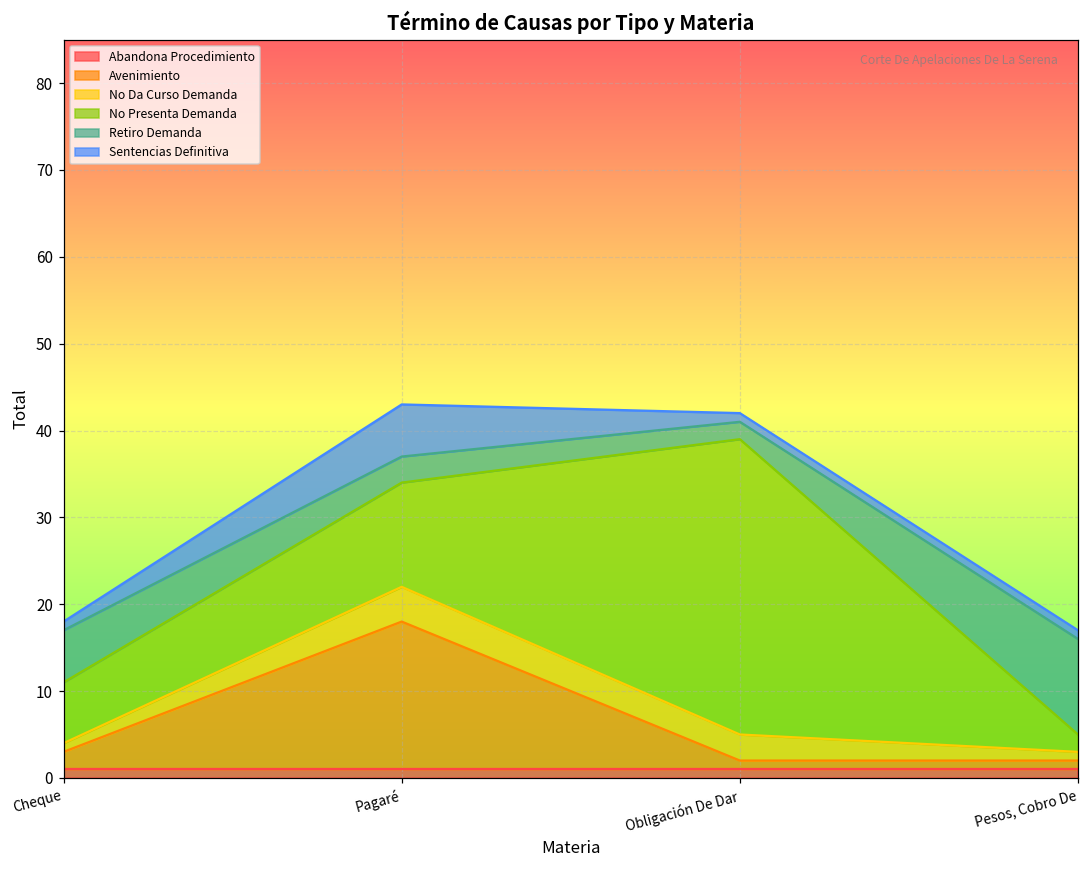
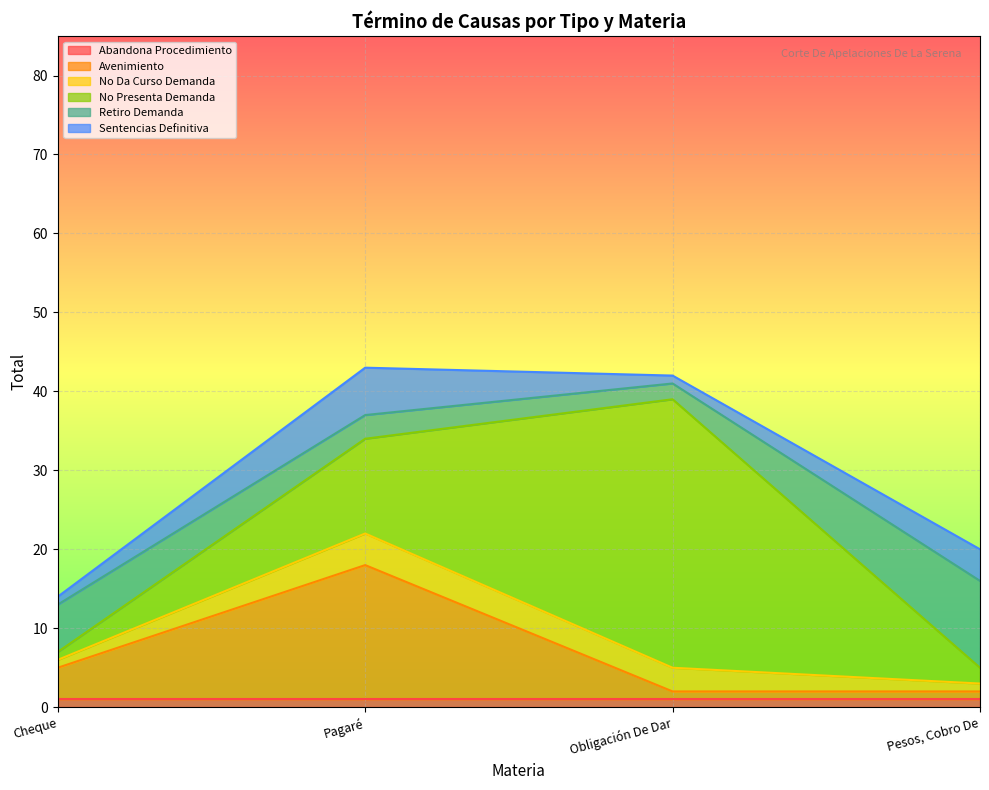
  {
    "Abandona Procedimiento": {
      "Cheque": 1,
      "Pagaré": 1,
      "Obligación De Dar": 1,
      "Pesos, Cobro De": 1
    },
    "Avenimiento": {
-     "Cheque": 3
+     "Cheque": 5
    },
    "No Da Curso Demanda": {
      "Cheque": 1
    },
    "No Presenta Demanda": {
-     "Cheque": 7
+     "Cheque": 1
    },
    "Retiro Demanda": {
      "Cheque": 6
    },
    "Sentencias Definitiva": {
      "Cheque": 1,
-     "Pesos, Cobro De": 1
+     "Pesos, Cobro De": 4
    }
  }
